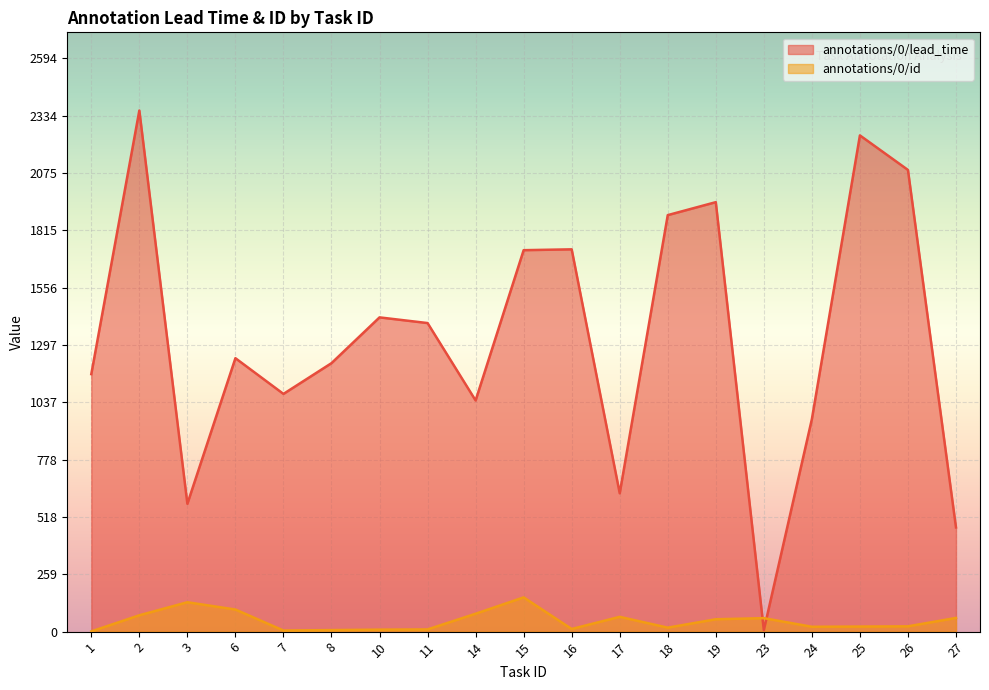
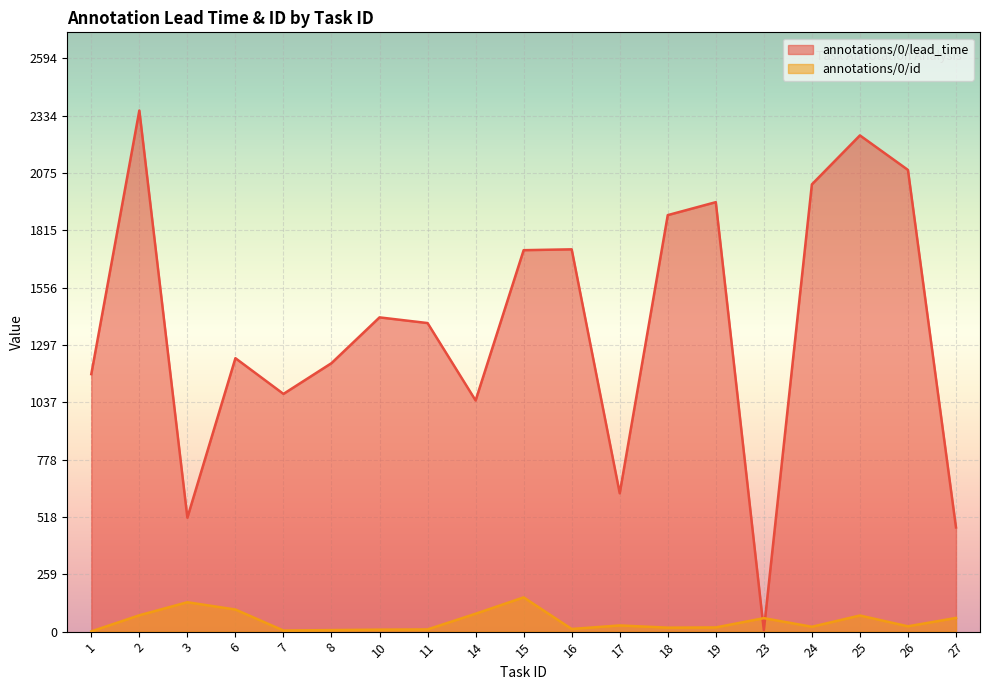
  {
    "annotations/0/lead_time": {
      "1": 1170,
      "2": 2360,
-     "3": 580,
+     "3": 520,
      "6": 1240,
      "7": 1080,
      "8": 1210,
      "10": 1420,
      "11": 1400,
      "14": 1050,
      "15": 1730,
      "16": 1730,
      "17": 630,
      "18": 1880,
      "19": 1940,
      "23": 10,
-     "24": 960,
+     "24": 2020,
      "25": 2250,
      "26": 2090,
      "27": 470
    },
    "annotations/0/id": {
      "1": 0,
      "2": 70,
      "3": 130,
      "6": 100,
      "7": 10,
      "8": 10,
      "10": 10,
      "11": 10,
      "14": 80,
      "15": 160,
      "16": 10,
-     "17": 70,
+     "17": 30,
      "18": 20,
-     "19": 60,
+     "19": 20,
      "23": 60,
      "24": 20,
-     "25": 20,
+     "25": 70,
      "26": 20,
      "27": 60
    }
  }
